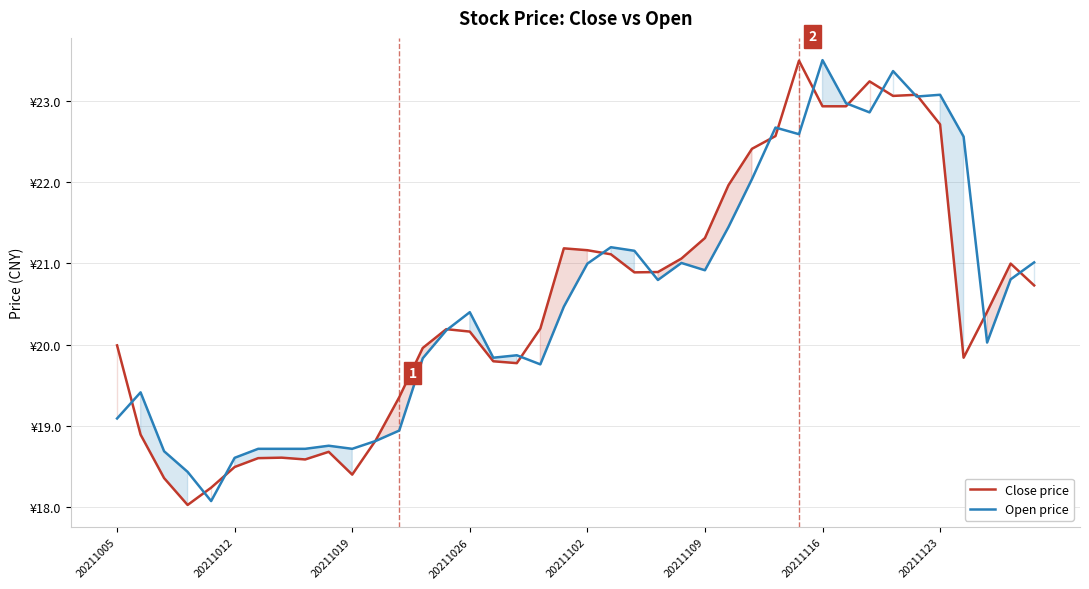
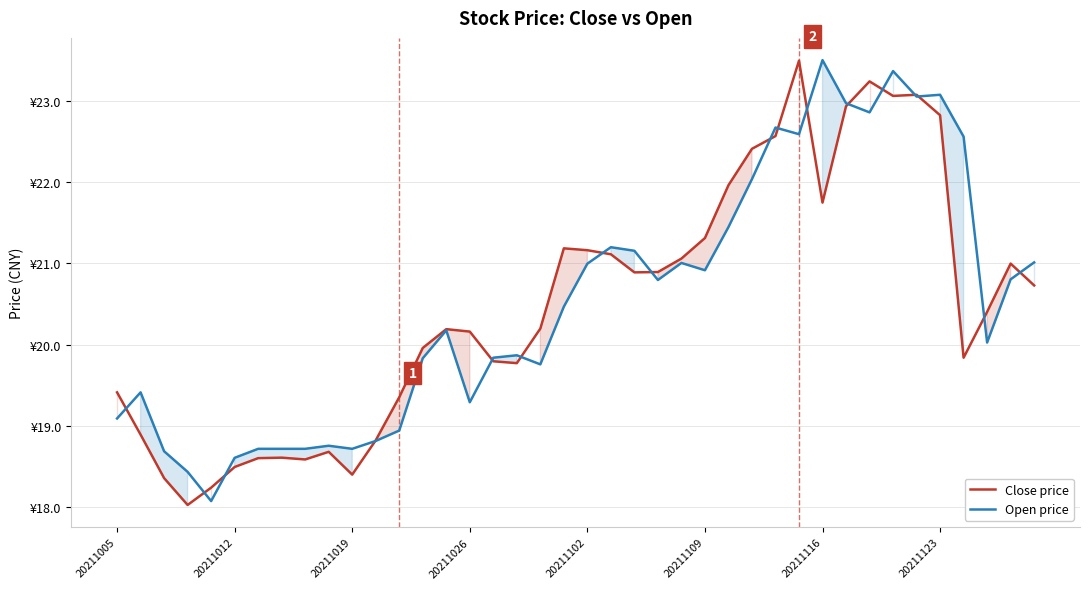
  {
    "Close price": {
-     "20211005": "¥20.0",
+     "20211005": "¥19.4",
      "20211012": "¥18.5",
      "20211019": "¥18.4",
      "20211026": "¥20.2",
      "20211102": "¥21.2",
      "20211109": "¥21.3",
-     "20211116": "¥22.9",
-     "20211123": "¥22.7"
+     "20211116": "¥21.8",
+     "20211123": "¥22.8"
    },
    "Open price": {
      "20211005": "¥19.1",
      "20211012": "¥18.6",
      "20211019": "¥18.7",
-     "20211026": "¥20.4",
+     "20211026": "¥19.3",
      "20211102": "¥21.0",
      "20211109": "¥20.9",
      "20211123": "¥23.1"
    }
  }
